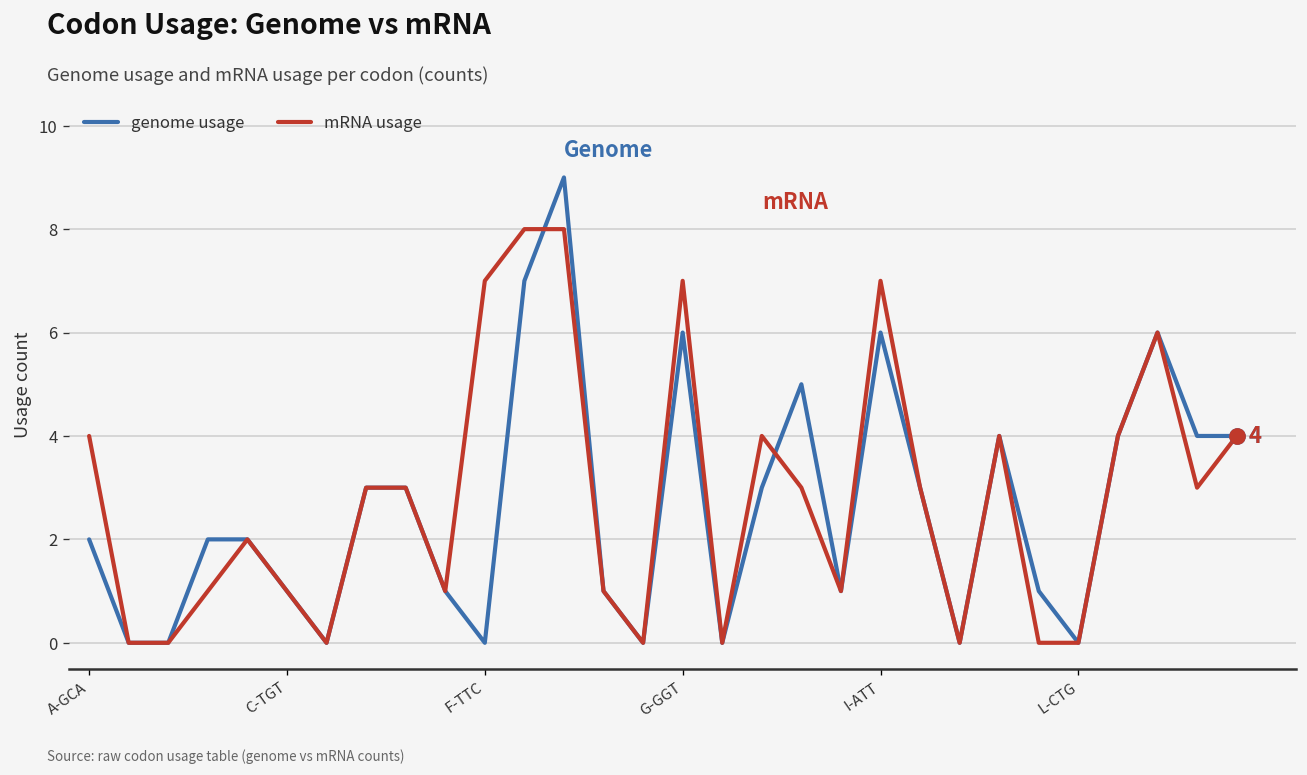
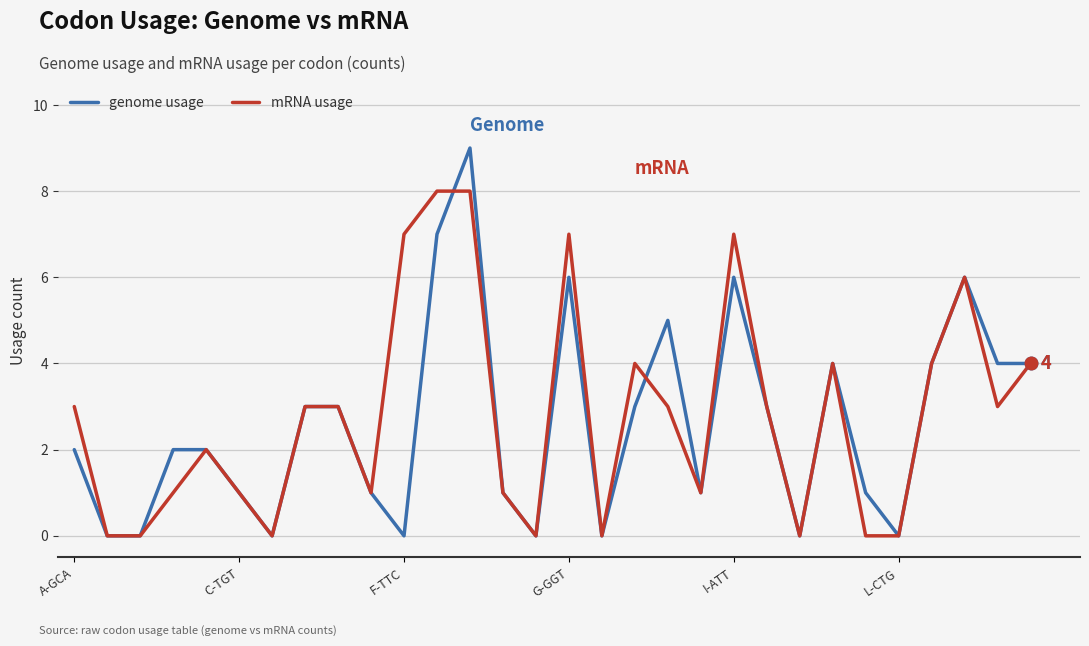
  {
    "mRNA usage": {
-     "A-GCA": 4,
+     "A-GCA": 3,
      "F-TTC": 7,
      "G-GGT": 7,
      "I-ATT": 7
    }
  }
